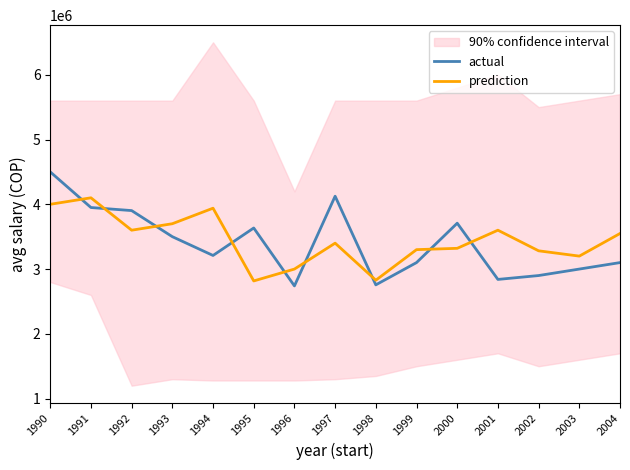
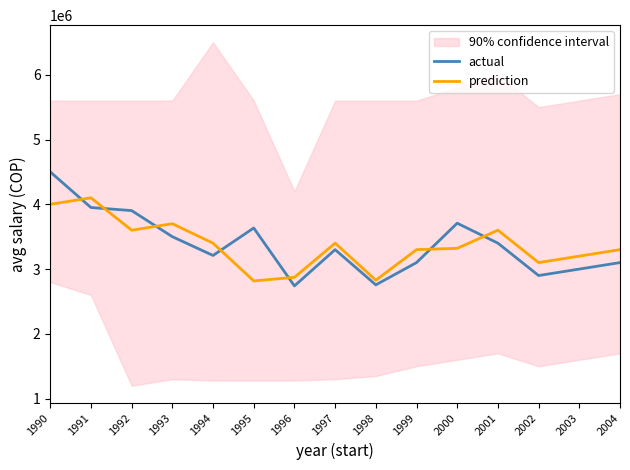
  {
    "actual": {
      "1990": 4500000,
      "1991": 4000000,
      "1992": 3900000,
      "1993": 3500000,
      "1994": 3200000,
      "1995": 3600000,
      "1996": 2700000,
-     "1997": 4100000,
+     "1997": 3300000,
      "1998": 2800000,
      "1999": 3100000,
      "2000": 3700000,
-     "2001": 2800000,
+     "2001": 3400000,
      "2002": 2900000,
      "2003": 3000000,
      "2004": 3100000
    },
    "prediction": {
      "1990": 4000000,
      "1991": 4100000,
      "1992": 3600000,
      "1993": 3700000,
-     "1994": 3900000,
+     "1994": 3400000,
      "1995": 2800000,
-     "1996": 3000000,
+     "1996": 2900000,
      "1997": 3400000,
      "1998": 2800000,
      "1999": 3300000,
      "2000": 3300000,
      "2001": 3600000,
-     "2002": 3300000,
+     "2002": 3100000,
      "2003": 3200000,
-     "2004": 3500000
+     "2004": 3300000
    }
  }
